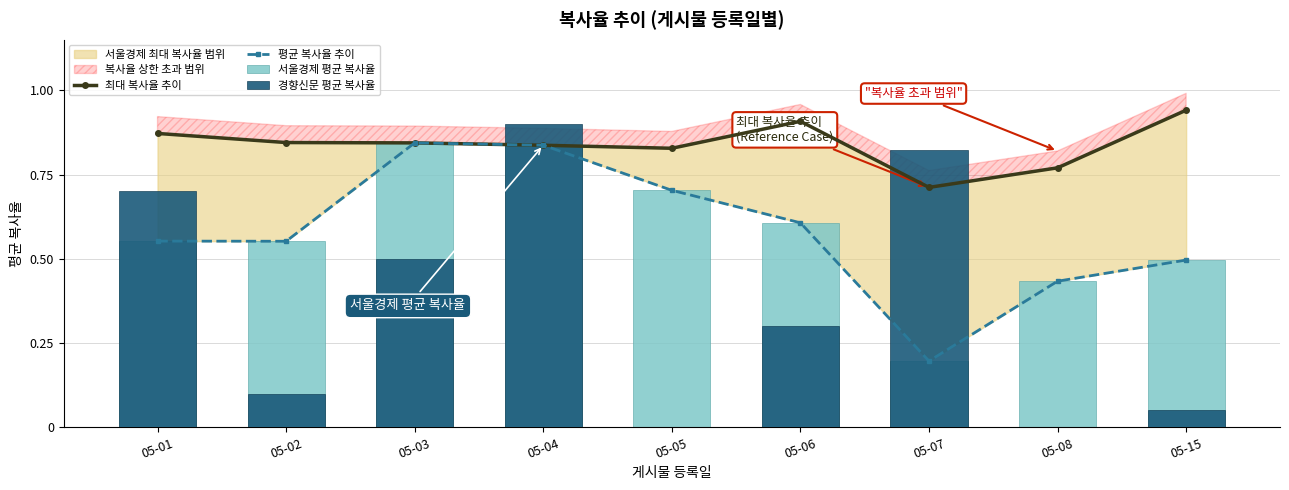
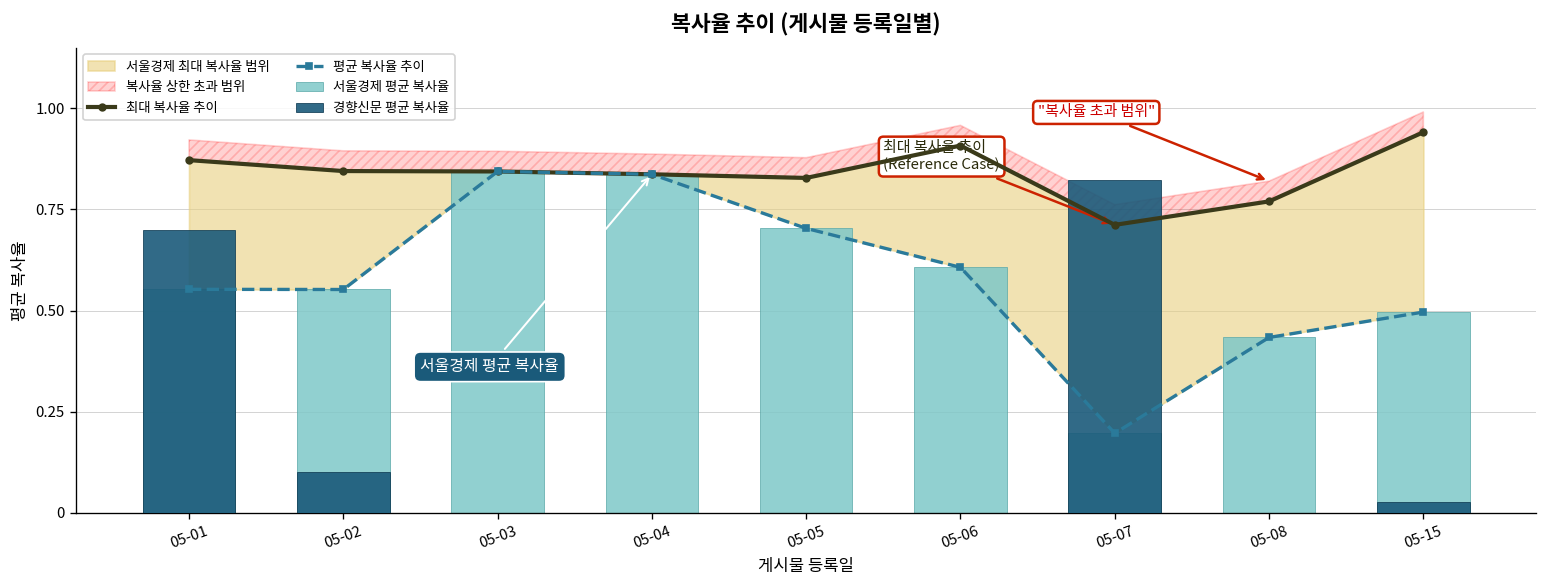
  {
    "서울경제 평균 복사율": {
      "05-01": 0.55,
      "05-02": 0.55,
      "05-03": 0.84,
      "05-05": 0.70,
      "05-06": 0.61,
      "05-07": 0.20,
      "05-08": 0.43,
      "05-15": 0.50
    },
    "경향신문 평균 복사율": {
      "05-01": 0.70,
-     "05-03": 0.5,
-     "05-04": 0.9,
+     "05-03": 0.0,
+     "05-04": 0.0,
      "05-05": 0.00,
-     "05-06": 0.3,
+     "05-06": 0.0,
      "05-07": 0.82,
      "05-08": 0.00,
-     "05-15": 0.05
+     "05-15": 0.03
    }
  }
